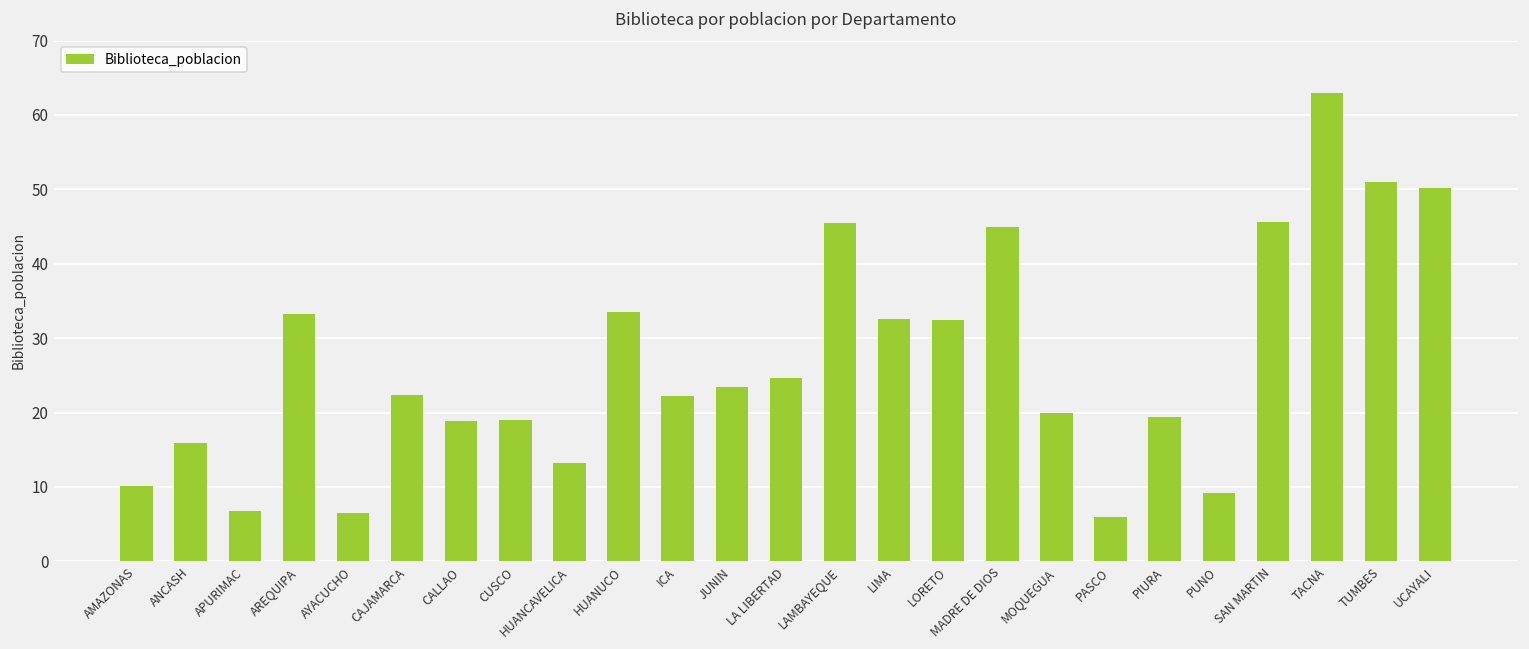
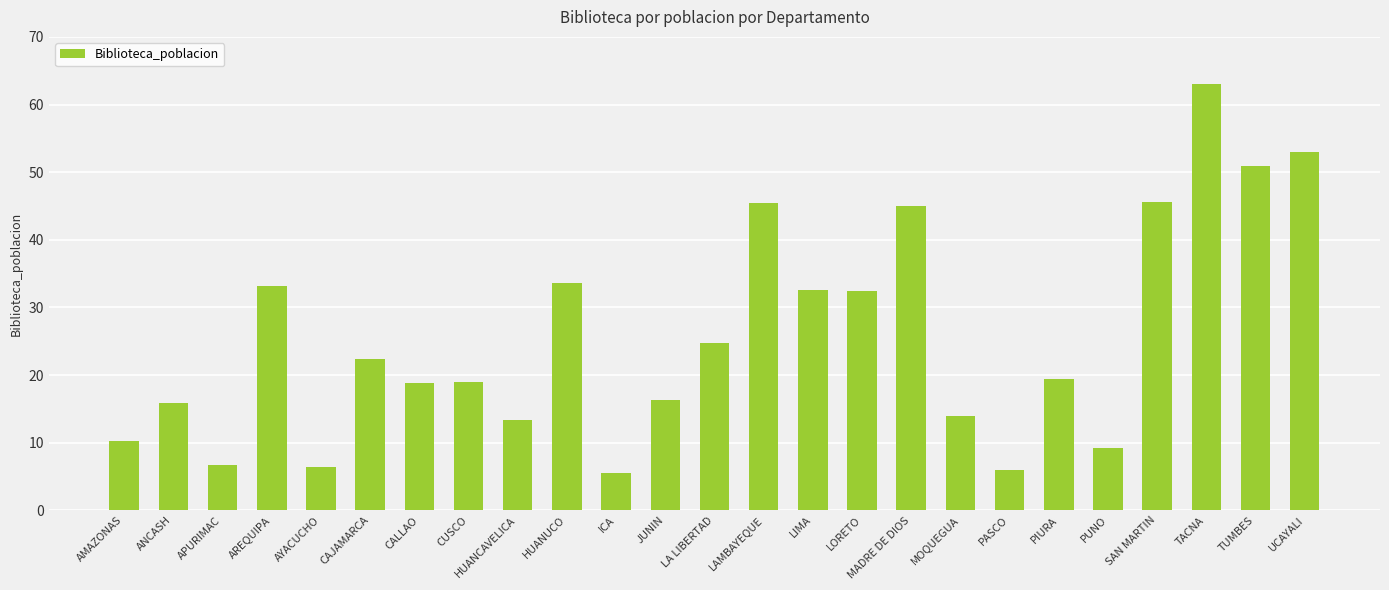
  {
    "AMAZONAS": 10,
    "ANCASH": 16,
    "APURIMAC": 7,
    "AREQUIPA": 33,
    "AYACUCHO": 6,
    "CAJAMARCA": 22,
    "CALLAO": 19,
    "CUSCO": 19,
    "HUANCAVELICA": 13,
    "HUANUCO": 34,
-   "ICA": 22,
-   "JUNIN": 23,
+   "ICA": 6,
+   "JUNIN": 16,
    "LA LIBERTAD": 25,
    "LAMBAYEQUE": 45,
    "LIMA": 33,
    "LORETO": 32,
    "MADRE DE DIOS": 45,
-   "MOQUEGUA": 20,
+   "MOQUEGUA": 14,
    "PASCO": 6,
    "PIURA": 19,
    "PUNO": 9,
    "SAN MARTIN": 46,
    "TACNA": 63,
    "TUMBES": 51,
-   "UCAYALI": 50
+   "UCAYALI": 53
  }
